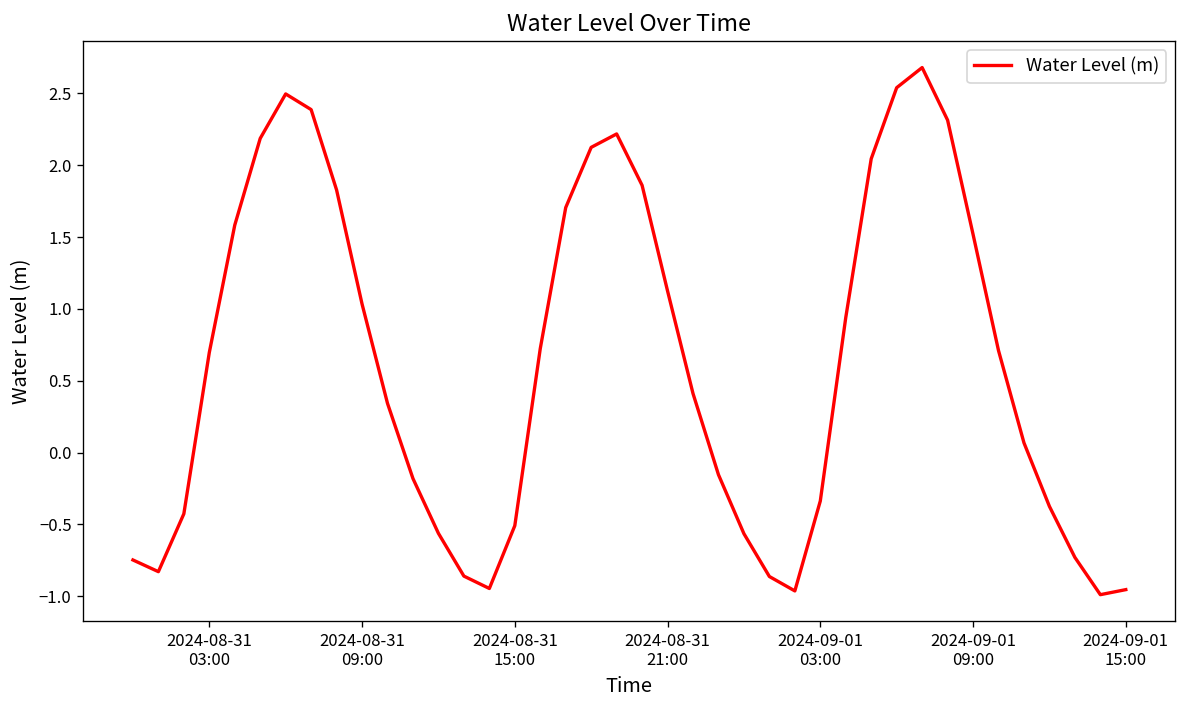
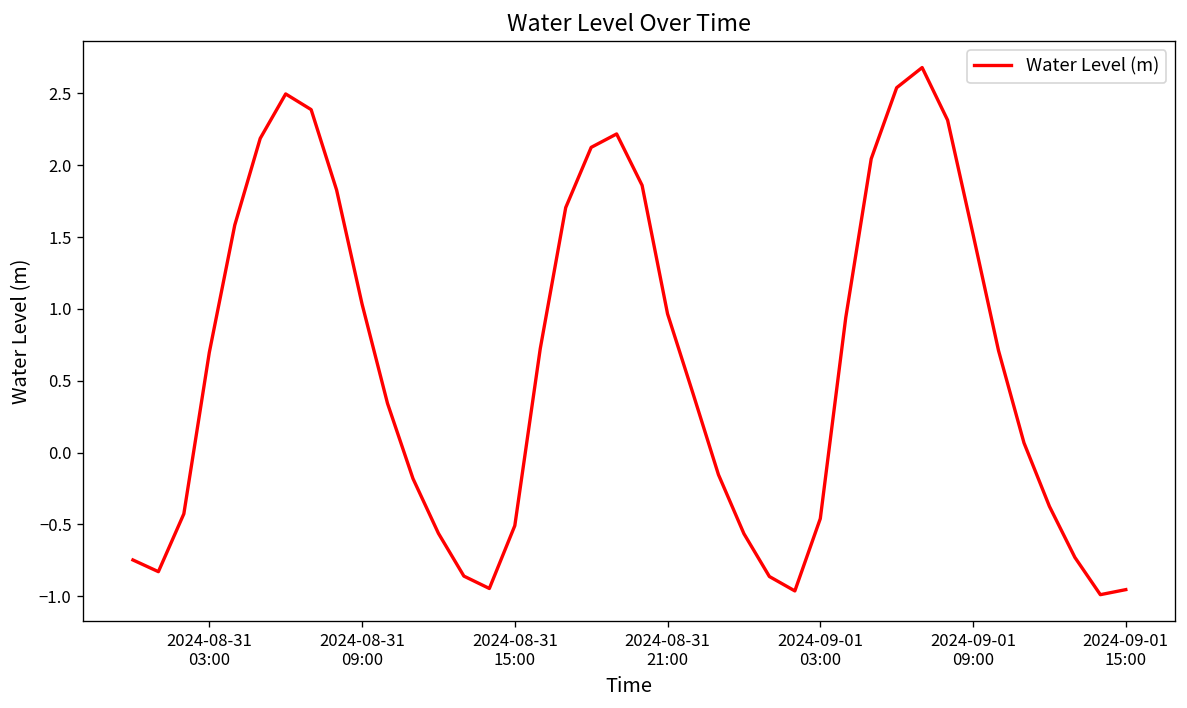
  {
    "2024-08-31 03:00": 0.70,
    "2024-08-31 09:00": 1.03,
    "2024-08-31 15:00": -0.51,
-   "2024-08-31 21:00": 1.12,
-   "2024-09-01 03:00": -0.34,
+   "2024-08-31 21:00": 0.97,
+   "2024-09-01 03:00": -0.46,
    "2024-09-01 09:00": 1.52,
    "2024-09-01 15:00": -0.95
  }
